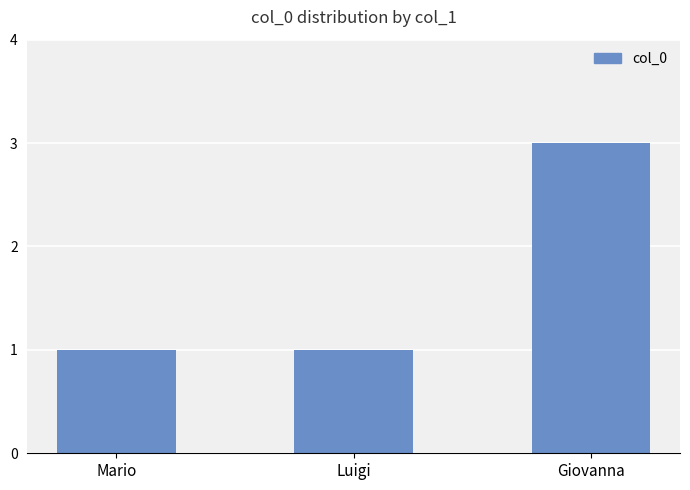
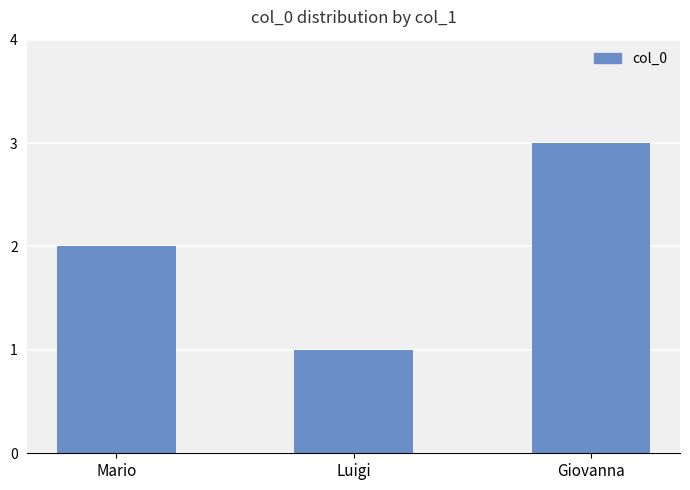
  {
-   "Mario": 1,
+   "Mario": 2,
    "Luigi": 1,
    "Giovanna": 3
  }
